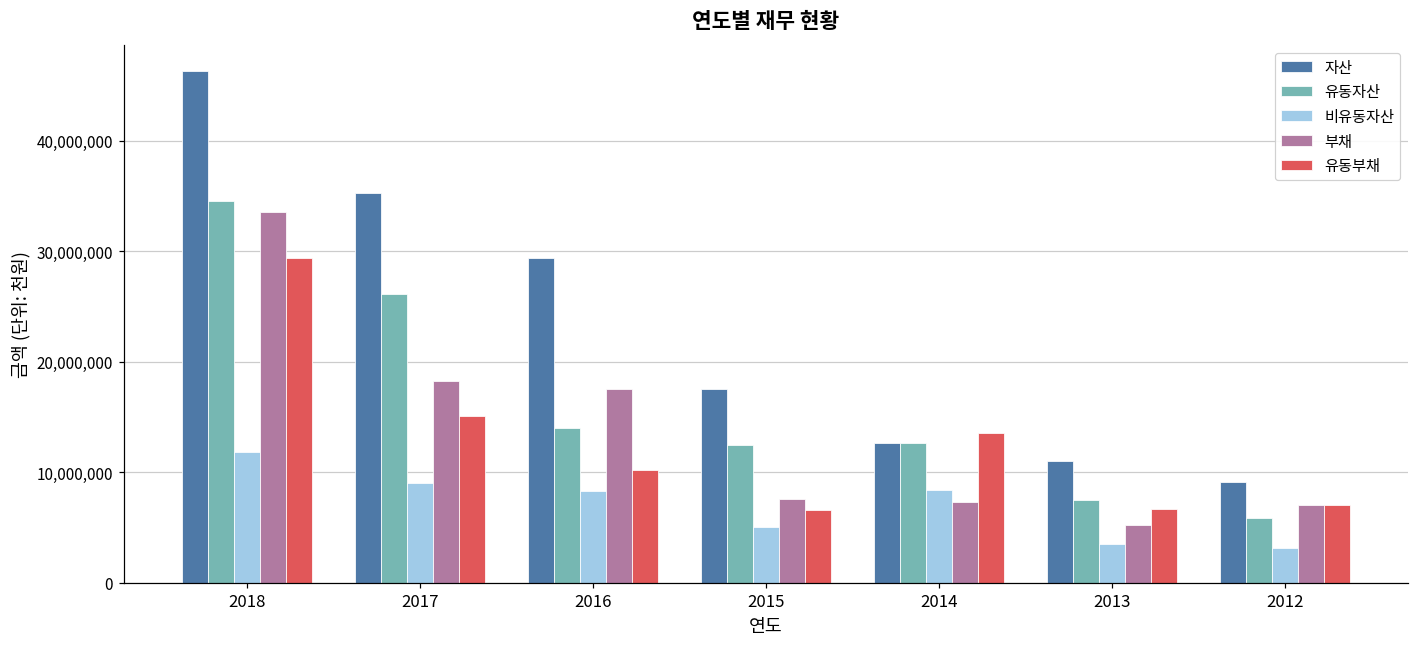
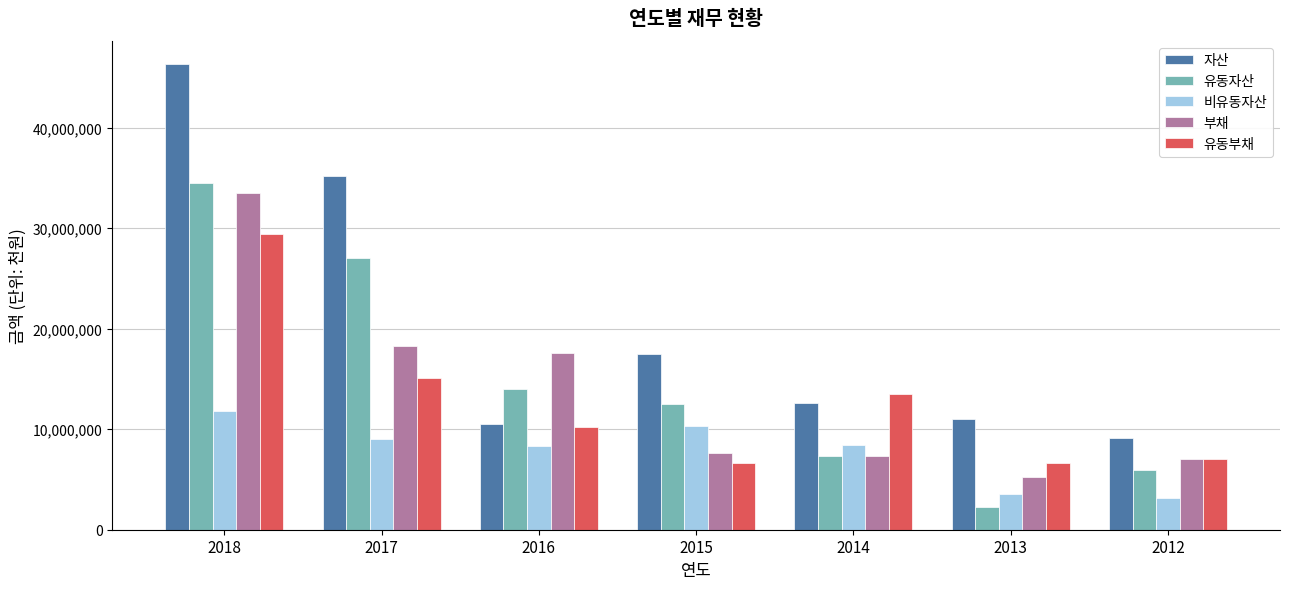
  {
    "자산": {
      "2018": "46,300,000",
      "2017": "35,200,000",
-     "2016": "29,400,000",
+     "2016": "10,600,000",
      "2015": "17,500,000",
      "2014": "12,700,000",
      "2013": "11,000,000",
      "2012": "9,100,000"
    },
    "유동자산": {
      "2018": "34,500,000",
-     "2017": "26,200,000",
+     "2017": "27,000,000",
      "2016": "14,000,000",
      "2015": "12,500,000",
-     "2014": "12,600,000",
-     "2013": "7,500,000",
+     "2014": "7,400,000",
+     "2013": "2,300,000",
      "2012": "5,900,000"
    },
    "비유동자산": {
      "2018": "11,800,000",
      "2017": "9,100,000",
      "2016": "8,300,000",
-     "2015": "5,100,000",
+     "2015": "10,300,000",
      "2014": "8,400,000",
      "2013": "3,600,000",
      "2012": "3,200,000"
    },
    "부채": {
      "2018": "33,500,000",
      "2017": "18,200,000",
      "2016": "17,500,000",
      "2015": "7,600,000",
      "2014": "7,300,000",
      "2013": "5,300,000",
      "2012": "7,000,000"
    },
    "유동부채": {
      "2018": "29,400,000",
      "2017": "15,100,000",
      "2016": "10,200,000",
      "2015": "6,600,000",
      "2014": "13,500,000",
      "2013": "6,600,000",
      "2012": "7,000,000"
    }
  }
